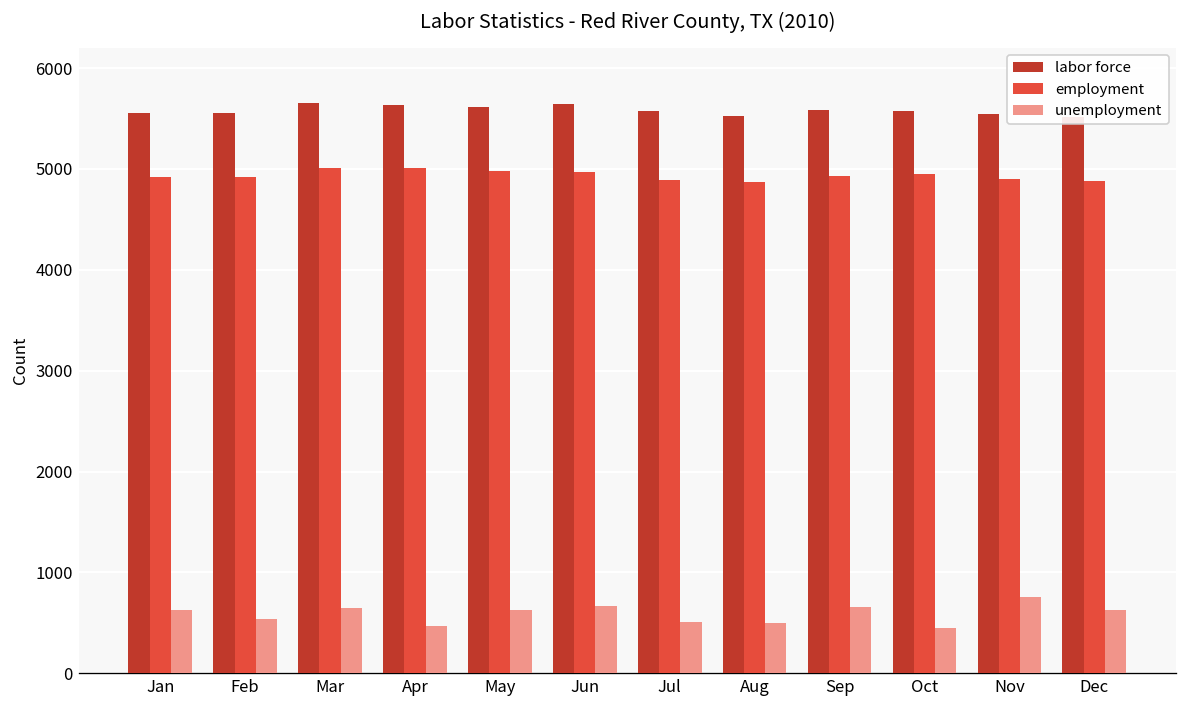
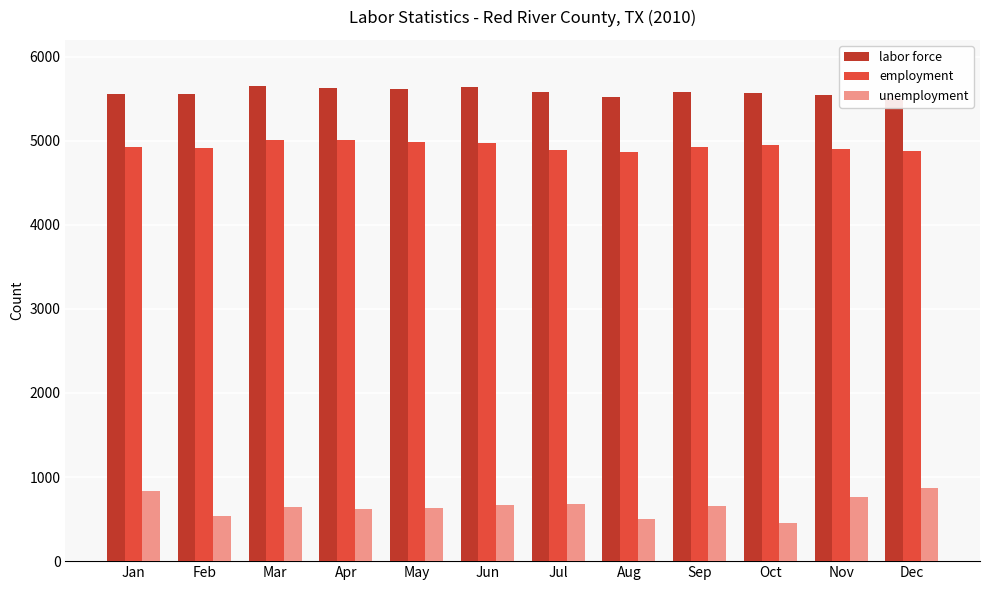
  {
    "unemployment": {
-     "Jan": 600,
+     "Jan": 800,
      "Feb": 500,
      "Mar": 600,
-     "Apr": 500,
+     "Apr": 600,
      "May": 600,
      "Jun": 700,
-     "Jul": 500,
+     "Jul": 700,
      "Aug": 500,
      "Sep": 700,
      "Oct": 500,
      "Nov": 800,
-     "Dec": 600
+     "Dec": 900
    }
  }
